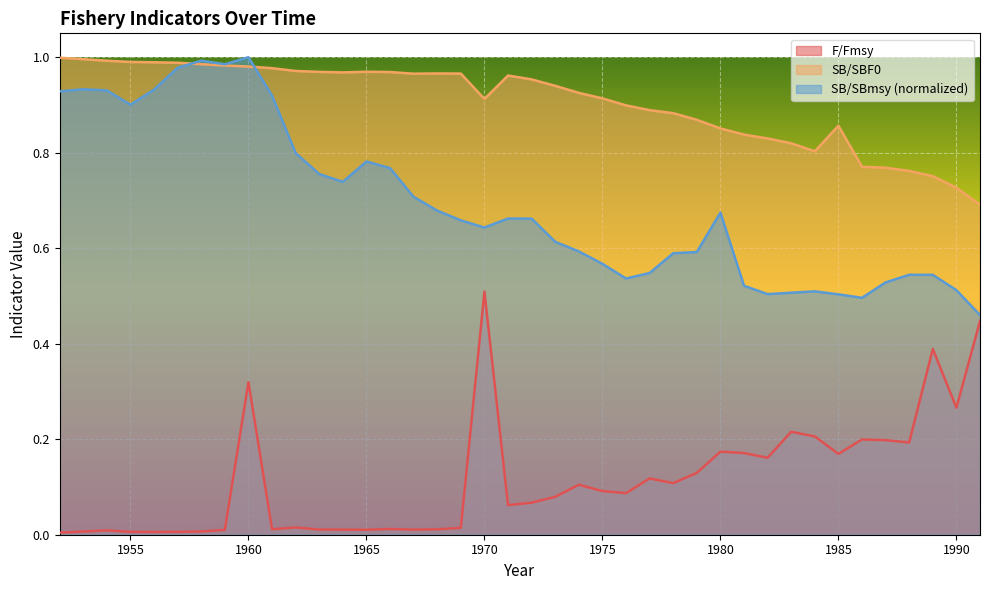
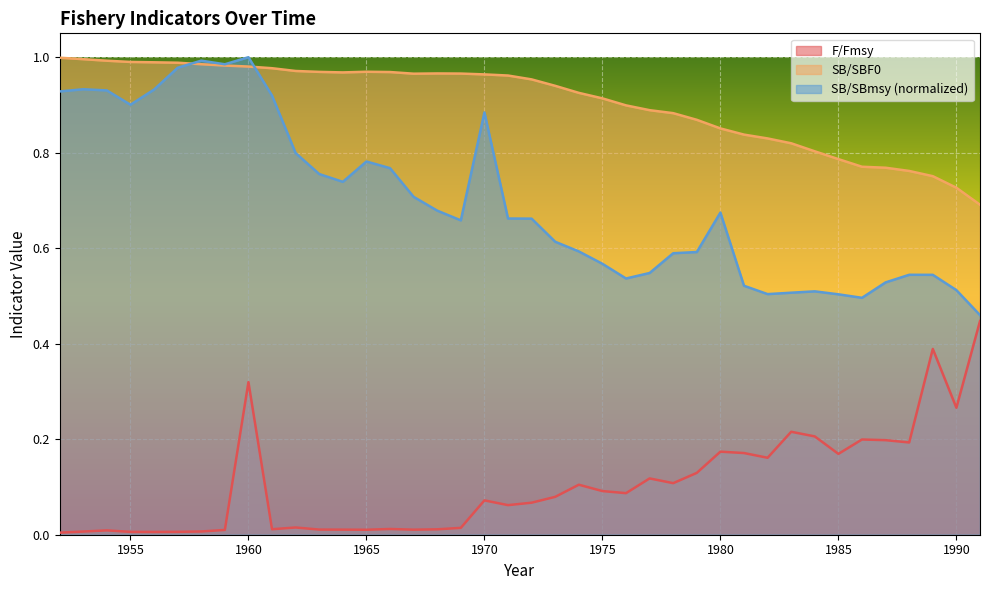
  {
    "F/Fmsy": {
      "1955": 0.01,
      "1960": 0.32,
      "1965": 0.01,
-     "1970": 0.51,
+     "1970": 0.07,
      "1975": 0.09,
      "1980": 0.17,
      "1985": 0.17,
      "1990": 0.27
    },
    "SB/SBF0": {
      "1955": 0.99,
      "1960": 0.98,
      "1965": 0.97,
-     "1970": 0.91,
+     "1970": 0.96,
      "1975": 0.91,
      "1980": 0.85,
-     "1985": 0.86,
+     "1985": 0.79,
      "1990": 0.73
    },
    "SB/SBmsy (normalized)": {
      "1955": 0.90,
      "1960": 1.00,
      "1965": 0.78,
-     "1970": 0.64,
+     "1970": 0.88,
      "1975": 0.57,
      "1980": 0.67,
      "1985": 0.50,
      "1990": 0.51
    }
  }
